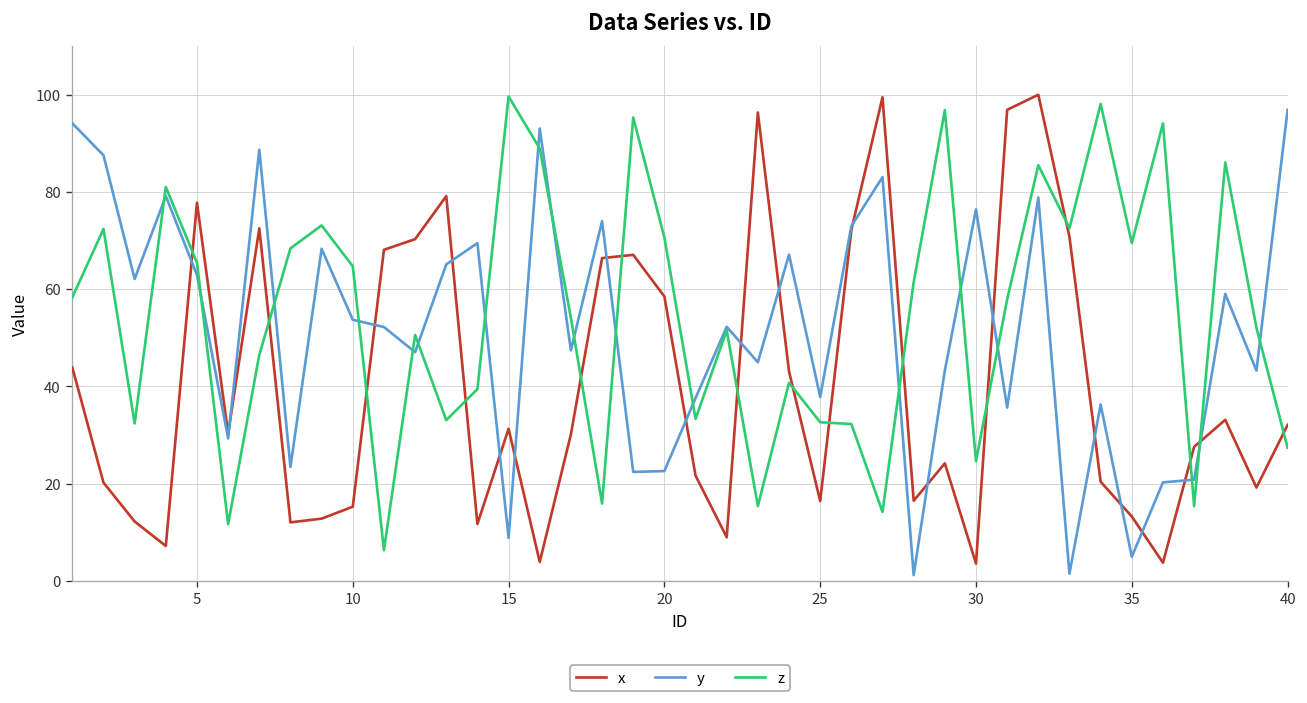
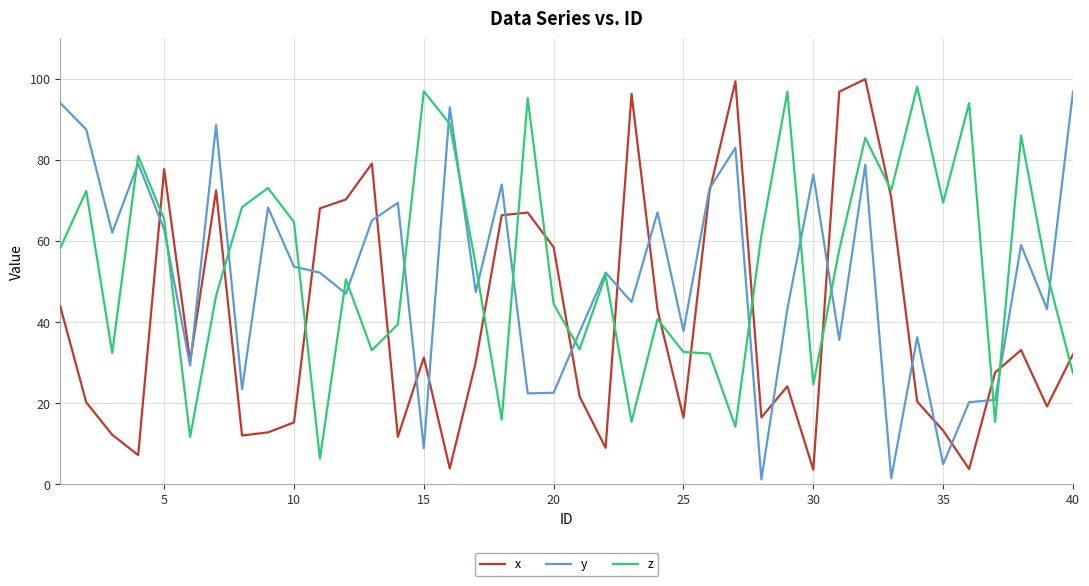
  {
    "x": {
      "5": 78,
      "10": 15,
      "15": 31,
      "20": 58,
      "25": 16,
      "30": 4,
      "35": 13,
      "40": 32
    },
    "y": {
      "5": 63,
      "10": 54,
      "15": 9,
      "20": 23,
      "25": 38,
      "30": 76,
      "35": 5,
      "40": 97
    },
    "z": {
      "5": 65,
      "10": 65,
-     "15": 100,
-     "20": 71,
+     "15": 97,
+     "20": 44,
      "25": 33,
      "30": 25,
      "35": 69,
      "40": 27
    }
  }
